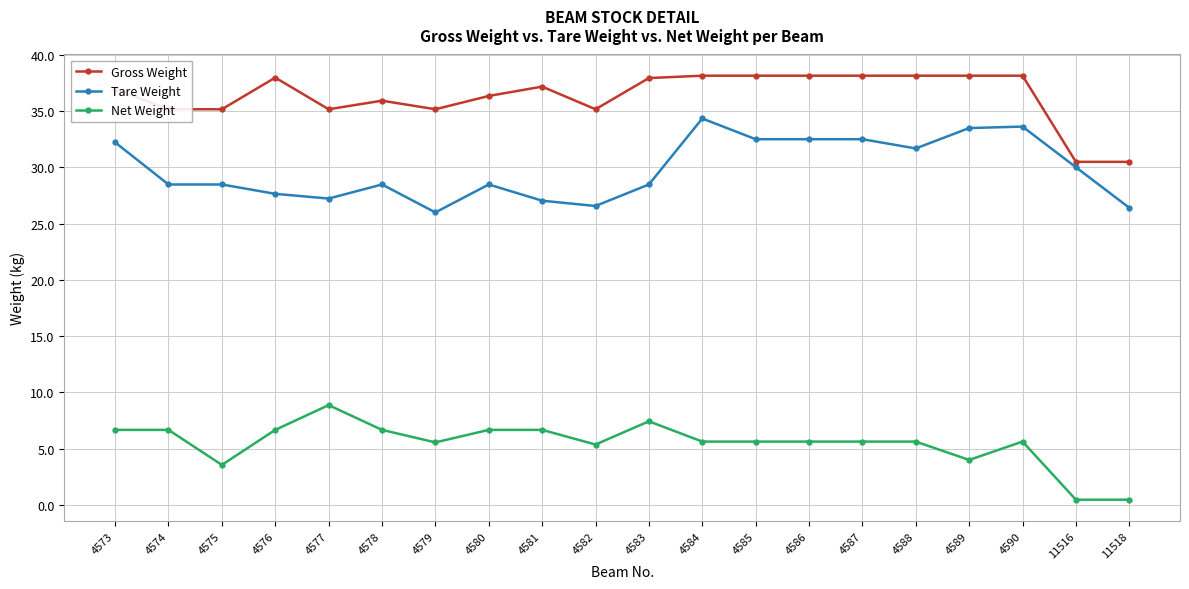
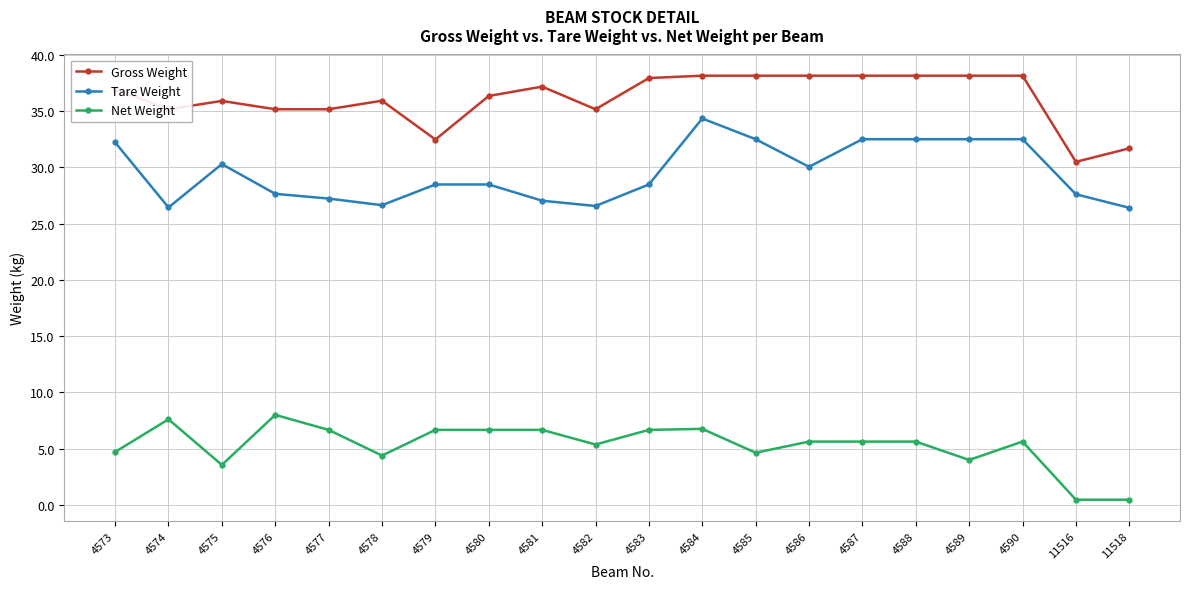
  {
    "Gross Weight": {
-     "4575": 35.2,
-     "4576": 38.0,
+     "4575": 35.9,
+     "4576": 35.2,
      "4577": 35.2,
      "4578": 35.9,
-     "4579": 35.2,
+     "4579": 32.5,
      "4580": 36.3,
      "4581": 37.2,
      "4582": 35.2,
      "4583": 37.9,
      "4584": 38.1,
      "4585": 38.1,
      "4586": 38.1,
      "4587": 38.1,
      "4588": 38.1,
      "4589": 38.1,
      "4590": 38.1,
      "11516": 30.5,
-     "11518": 30.5
+     "11518": 31.7
    },
    "Tare Weight": {
      "4573": 32.2,
-     "4574": 28.5,
-     "4575": 28.5,
+     "4574": 26.4,
+     "4575": 30.3,
      "4576": 27.6,
      "4577": 27.2,
-     "4578": 28.5,
-     "4579": 26.0,
+     "4578": 26.6,
+     "4579": 28.5,
      "4580": 28.5,
      "4581": 27.0,
      "4582": 26.6,
      "4583": 28.5,
      "4584": 34.3,
      "4585": 32.5,
-     "4586": 32.5,
+     "4586": 30.0,
      "4587": 32.5,
-     "4588": 31.7,
-     "4589": 33.5,
-     "4590": 33.6,
-     "11516": 30.0,
+     "4588": 32.5,
+     "4589": 32.5,
+     "4590": 32.5,
+     "11516": 27.6,
      "11518": 26.4
    },
    "Net Weight": {
-     "4573": 6.7,
-     "4574": 6.7,
+     "4573": 4.7,
+     "4574": 7.6,
      "4575": 3.6,
-     "4576": 6.7,
-     "4577": 8.9,
-     "4578": 6.7,
-     "4579": 5.6,
+     "4576": 8.0,
+     "4577": 6.7,
+     "4578": 4.4,
+     "4579": 6.7,
      "4580": 6.7,
      "4581": 6.7,
      "4582": 5.4,
-     "4583": 7.4,
-     "4584": 5.6,
-     "4585": 5.6,
+     "4583": 6.7,
+     "4584": 6.8,
+     "4585": 4.7,
      "4586": 5.6,
      "4587": 5.6,
      "4588": 5.6,
      "4589": 4.0,
      "4590": 5.6,
      "11516": 0.5,
      "11518": 0.5
    }
  }
